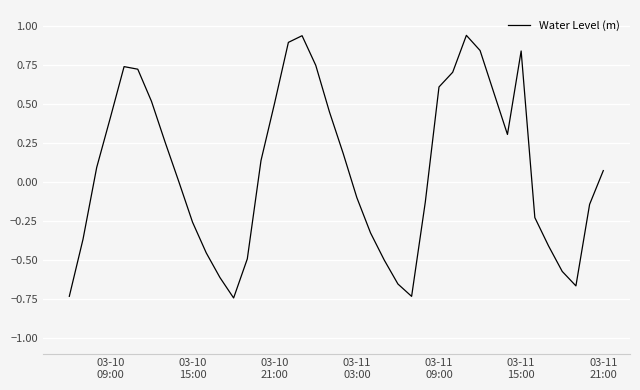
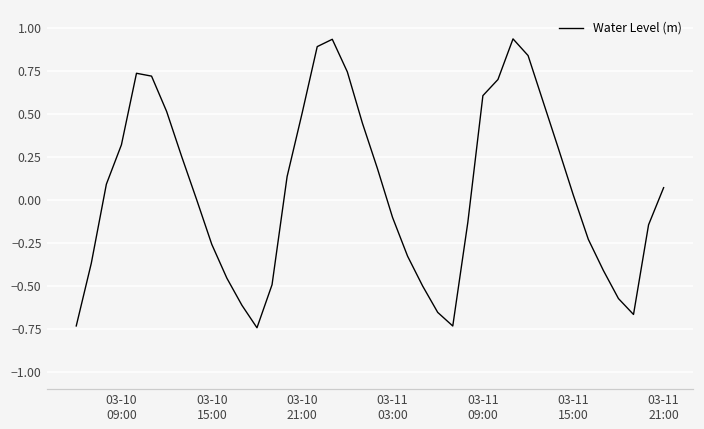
  {
-   "03-10 09:00": 0.41,
+   "03-10 09:00": 0.32,
    "03-10 15:00": -0.26,
    "03-10 21:00": 0.51,
    "03-11 03:00": -0.10,
    "03-11 09:00": 0.61,
-   "03-11 15:00": 0.84,
+   "03-11 15:00": 0.03,
    "03-11 21:00": 0.07
  }
